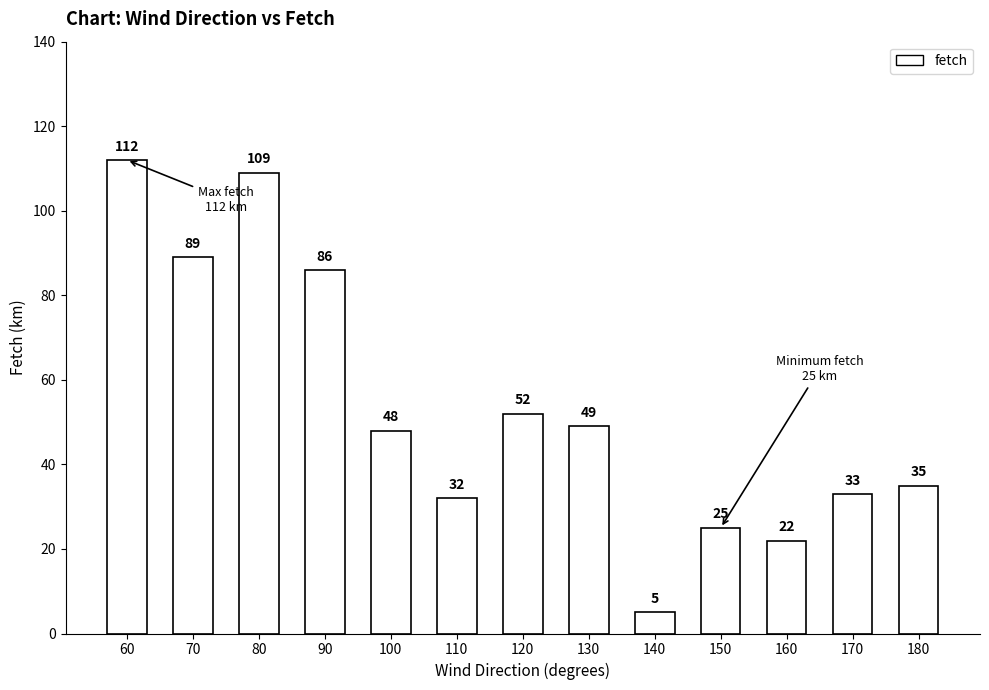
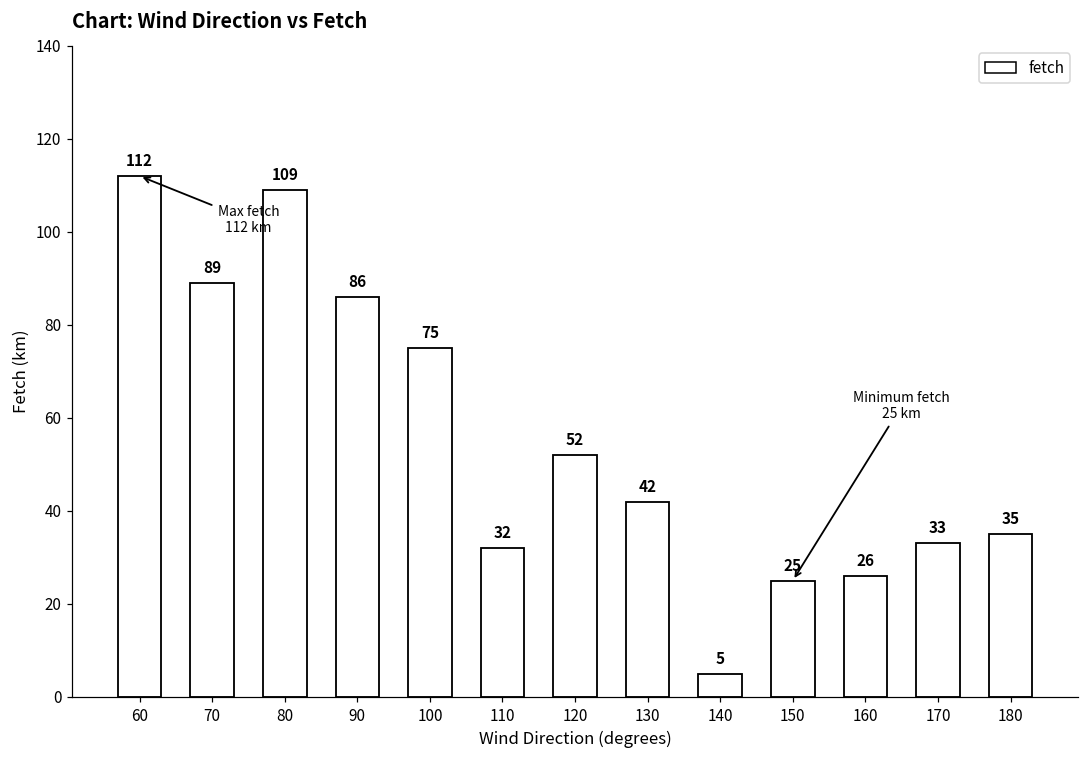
  {
    "60": 112,
    "70": 89,
    "80": 109,
    "90": 86,
-   "100": 48,
+   "100": 75,
    "110": 32,
    "120": 52,
-   "130": 49,
+   "130": 42,
    "140": 5,
    "150": 25,
-   "160": 22,
+   "160": 26,
    "180": 35
  }
